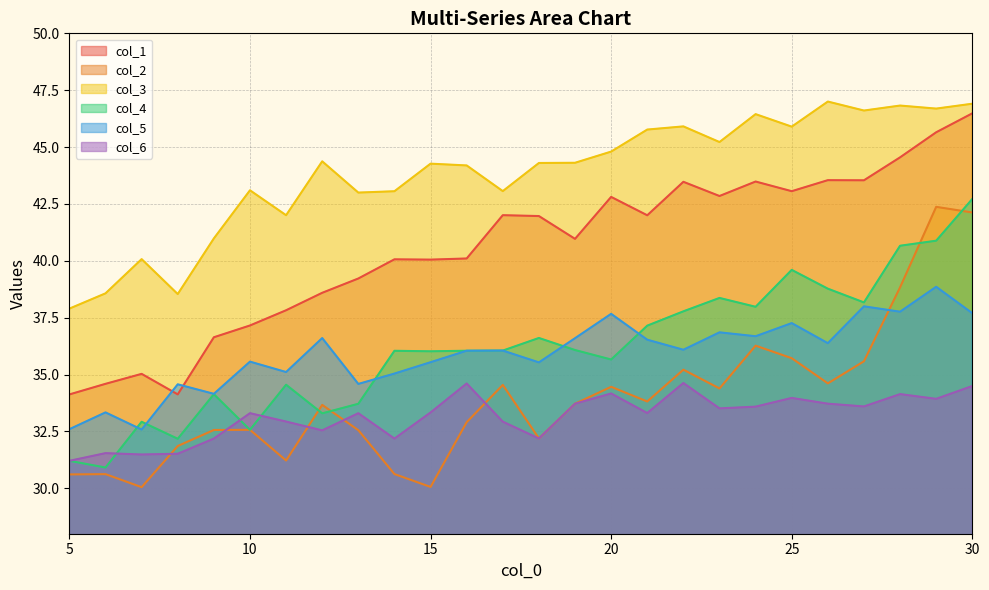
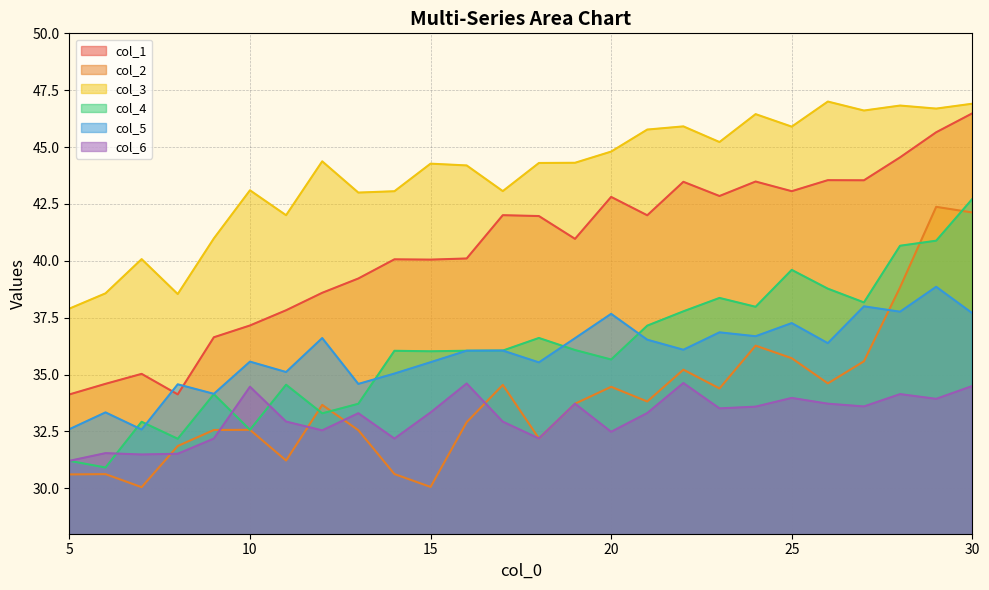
  {
    "col_4": {
      "15": 36.0,
      "20": 35.7,
      "25": 39.6,
      "30": 42.7
    },
    "col_5": {
      "5": 32.6,
      "10": 35.6,
      "15": 35.5,
      "20": 37.7,
      "25": 37.3,
      "30": 37.7
    },
    "col_6": {
-     "10": 33.3,
+     "10": 34.5,
      "15": 33.3,
-     "20": 34.2,
+     "20": 32.5,
      "25": 34.0,
      "30": 34.5
    }
  }
